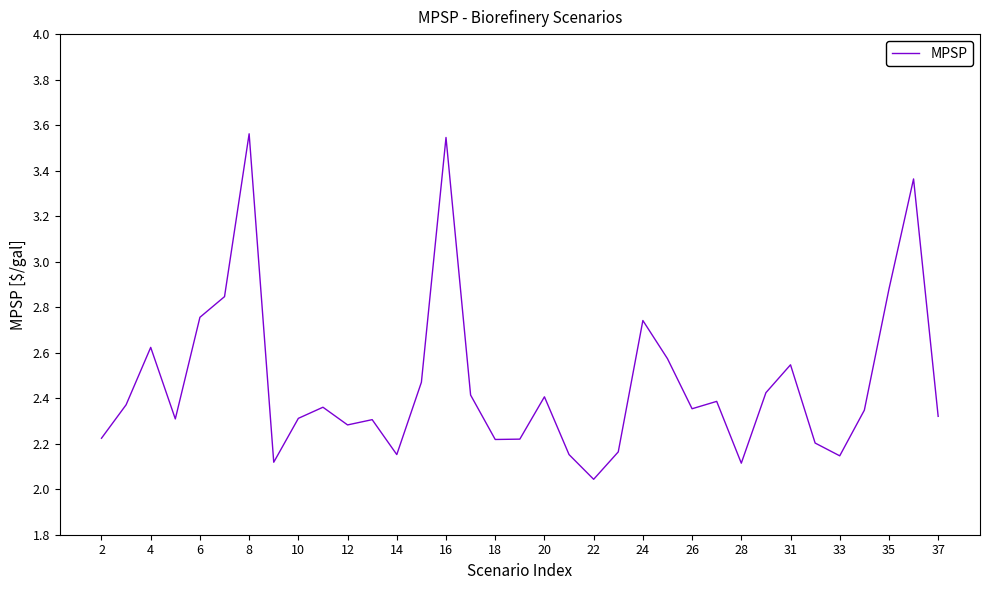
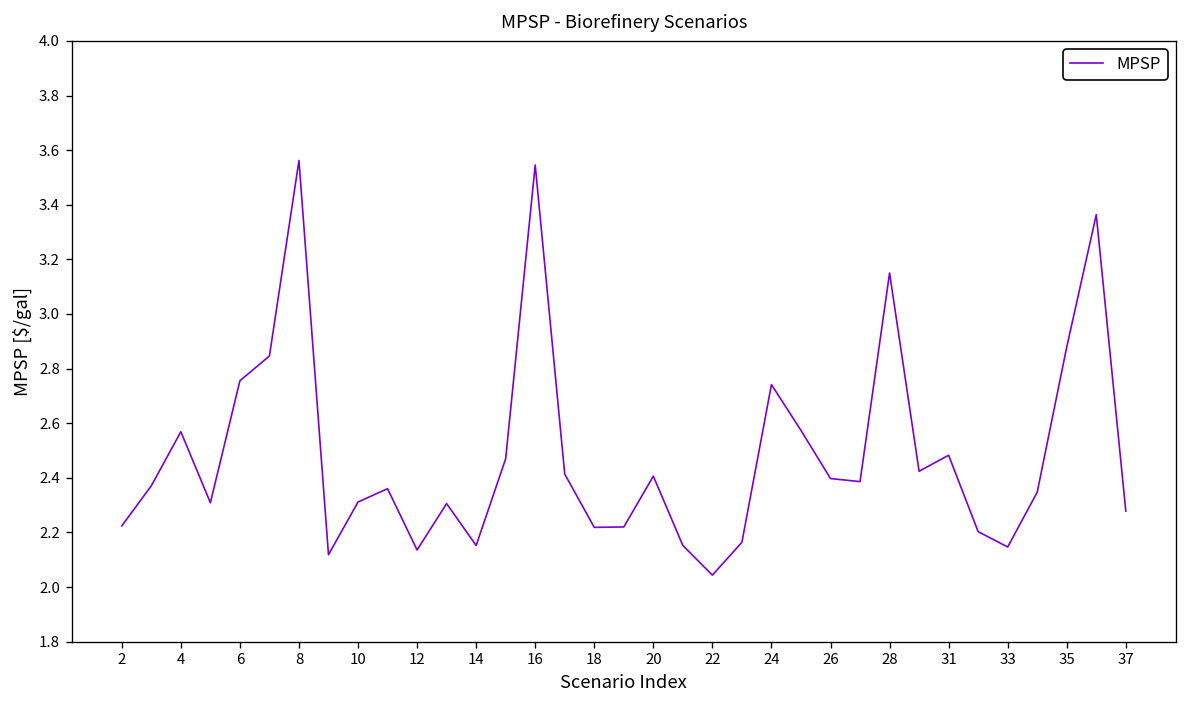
  {
    "2": 2.22,
-   "4": 2.62,
+   "4": 2.57,
    "6": 2.76,
    "8": 3.56,
    "10": 2.31,
-   "12": 2.28,
+   "12": 2.14,
    "14": 2.15,
    "16": 3.55,
    "18": 2.22,
    "20": 2.41,
    "22": 2.04,
    "24": 2.74,
-   "26": 2.35,
-   "28": 2.11,
-   "31": 2.55,
+   "26": 2.40,
+   "28": 3.15,
+   "31": 2.48,
    "33": 2.15,
    "35": 2.88,
-   "37": 2.32
+   "37": 2.28
  }
